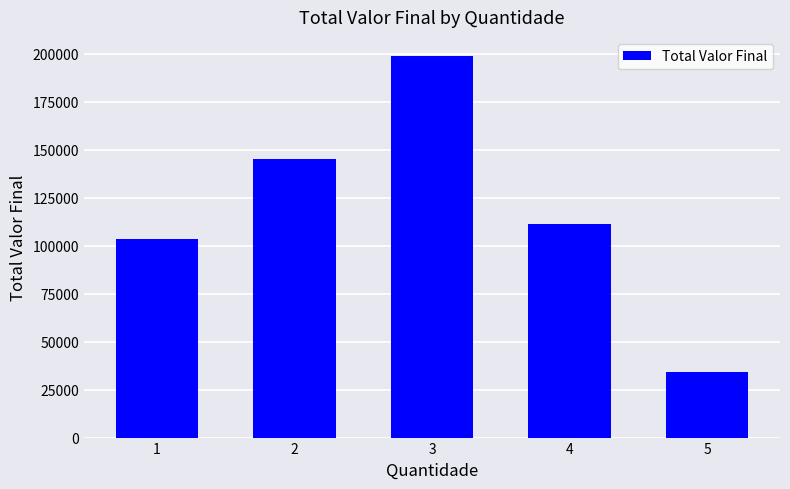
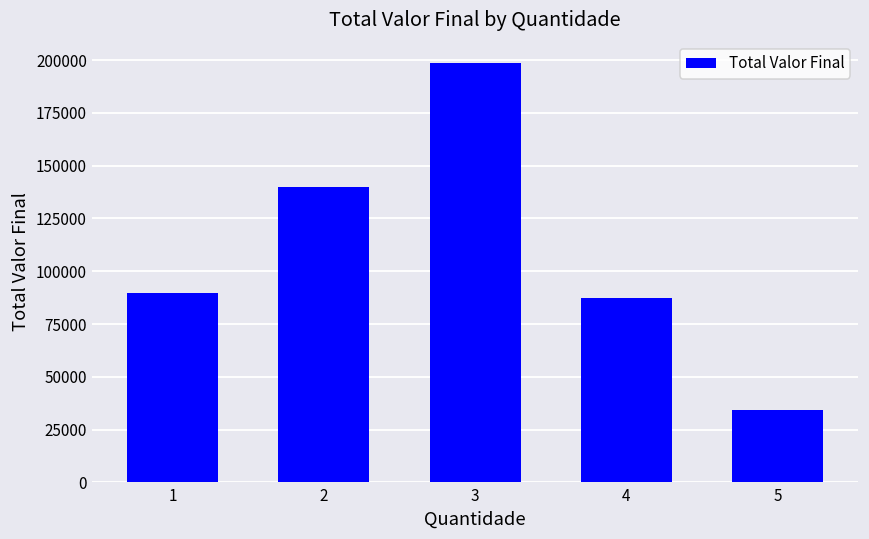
  {
-   "1": 104000,
-   "2": 145000,
+   "1": 90000,
+   "2": 140000,
    "3": 199000,
-   "4": 111000,
+   "4": 87000,
    "5": 34000
  }
